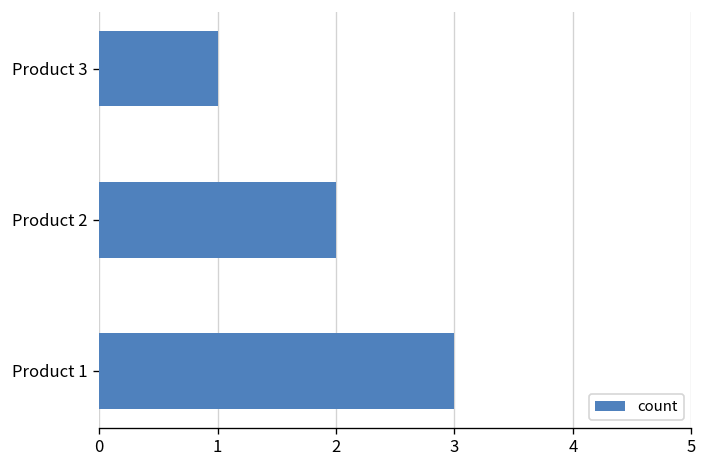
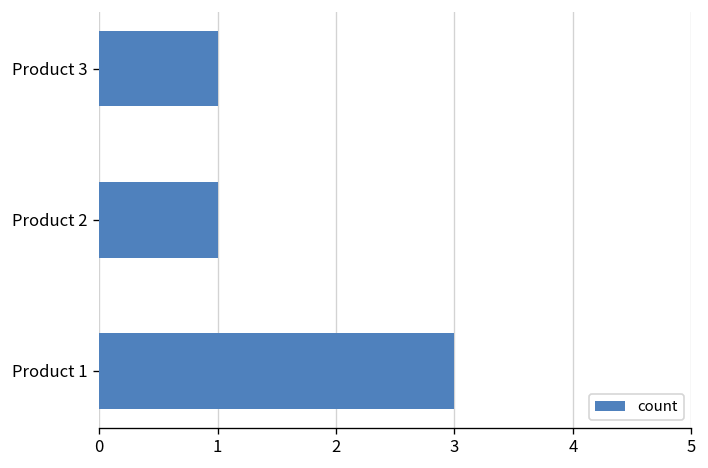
  {
    "Product 3": 1,
-   "Product 2": 2,
+   "Product 2": 1,
    "Product 1": 3
  }
